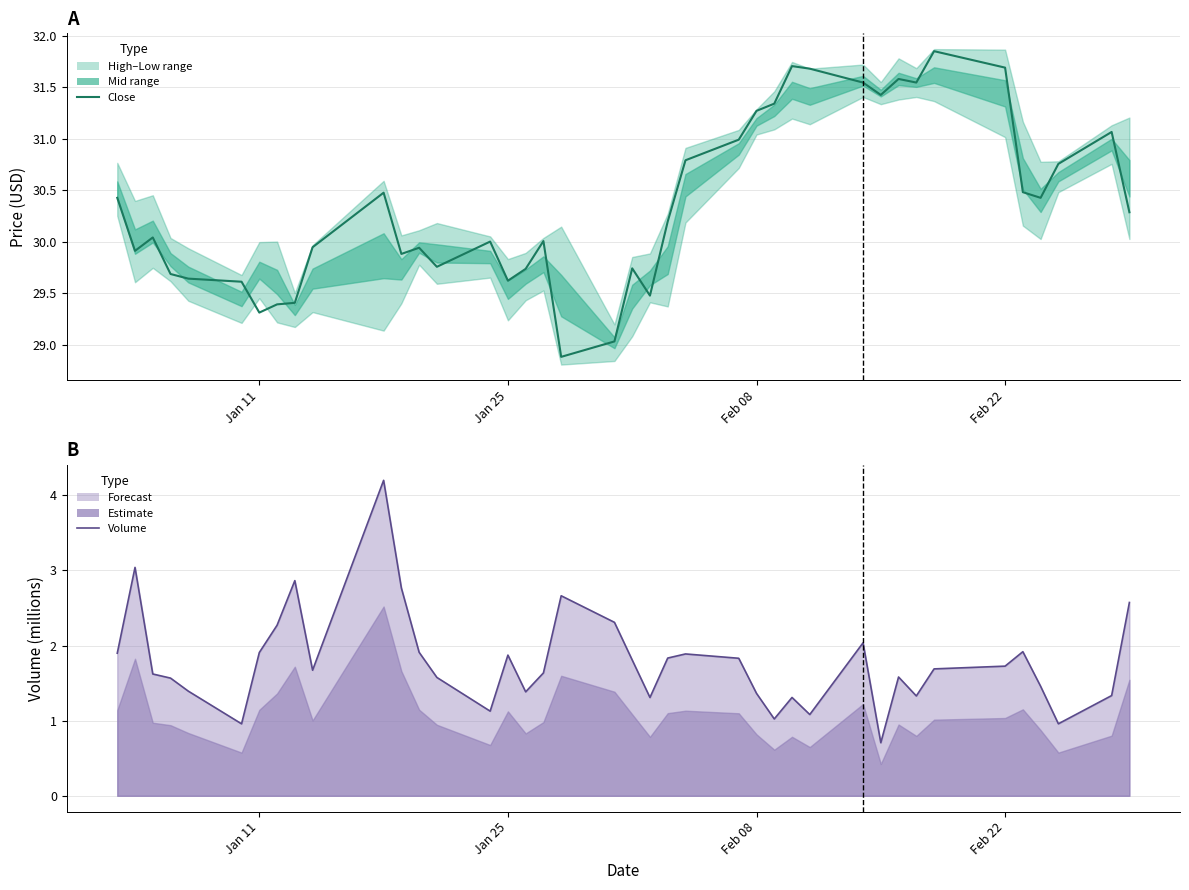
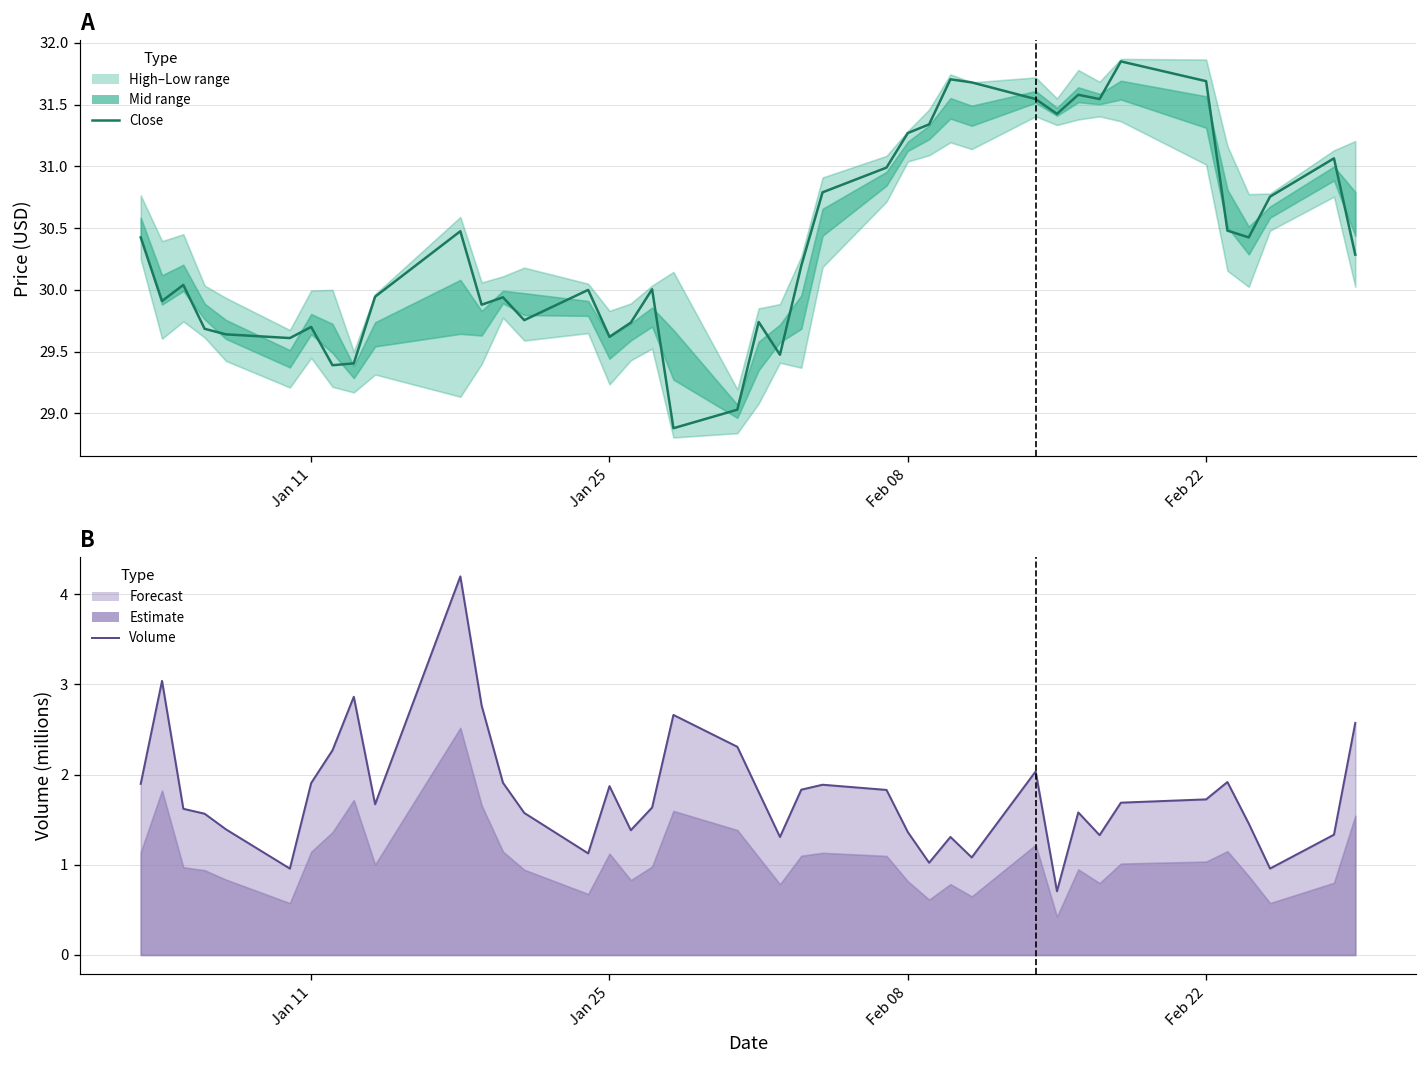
  {
    "A": {
      "Close": {
-       "Jan 11": 29.31,
+       "Jan 11": 29.70,
        "Feb 22": 31.69
      }
    }
  }
